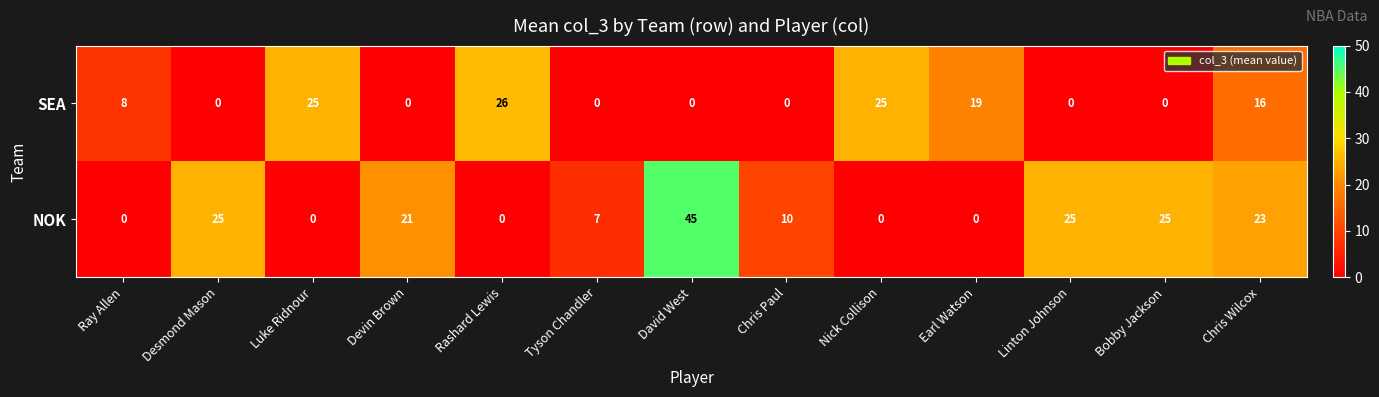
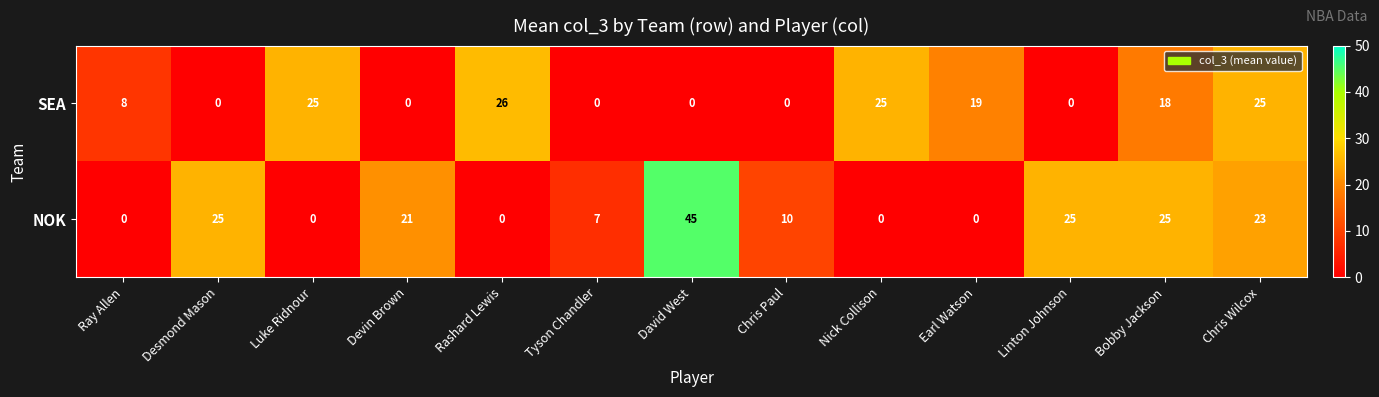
  {
    "SEA": {
      "Ray Allen": 8,
      "Desmond Mason": 0,
      "Luke Ridnour": 25,
      "Devin Brown": 0,
      "Rashard Lewis": 26,
      "Tyson Chandler": 0,
      "David West": 0,
      "Chris Paul": 0,
      "Nick Collison": 25,
      "Earl Watson": 19,
      "Linton Johnson": 0,
-     "Bobby Jackson": 0,
-     "Chris Wilcox": 16
+     "Bobby Jackson": 18,
+     "Chris Wilcox": 25
    },
    "NOK": {
      "Ray Allen": 0,
      "Desmond Mason": 25,
      "Luke Ridnour": 0,
      "Devin Brown": 21,
      "Rashard Lewis": 0,
      "Tyson Chandler": 7,
      "David West": 45,
      "Chris Paul": 10,
      "Nick Collison": 0,
      "Earl Watson": 0,
      "Linton Johnson": 25,
      "Bobby Jackson": 25,
      "Chris Wilcox": 23
    }
  }
